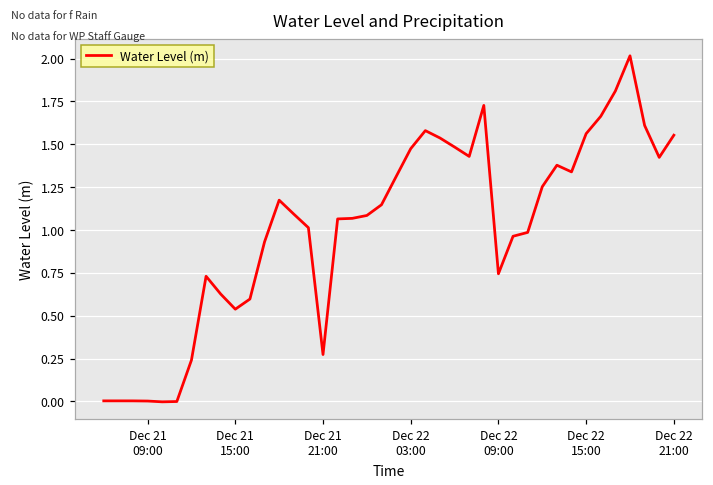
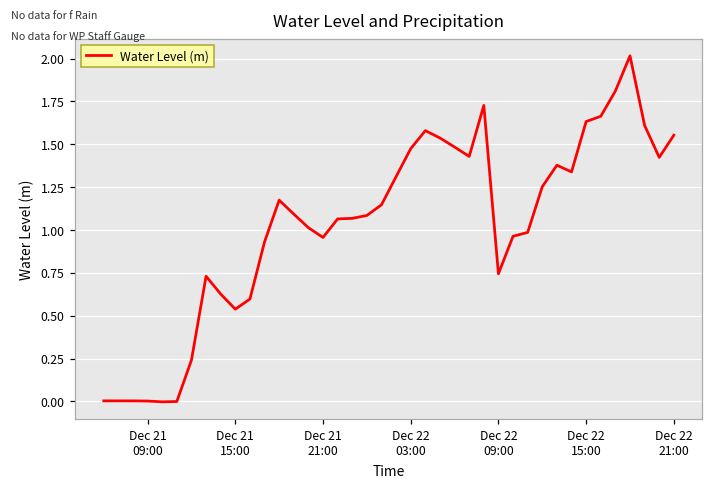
  {
    "Dec 21 09:00": 0.00,
    "Dec 21 15:00": 0.54,
-   "Dec 21 21:00": 0.27,
+   "Dec 21 21:00": 0.96,
    "Dec 22 03:00": 1.47,
    "Dec 22 09:00": 0.74,
-   "Dec 22 15:00": 1.56,
+   "Dec 22 15:00": 1.63,
    "Dec 22 21:00": 1.55
  }
